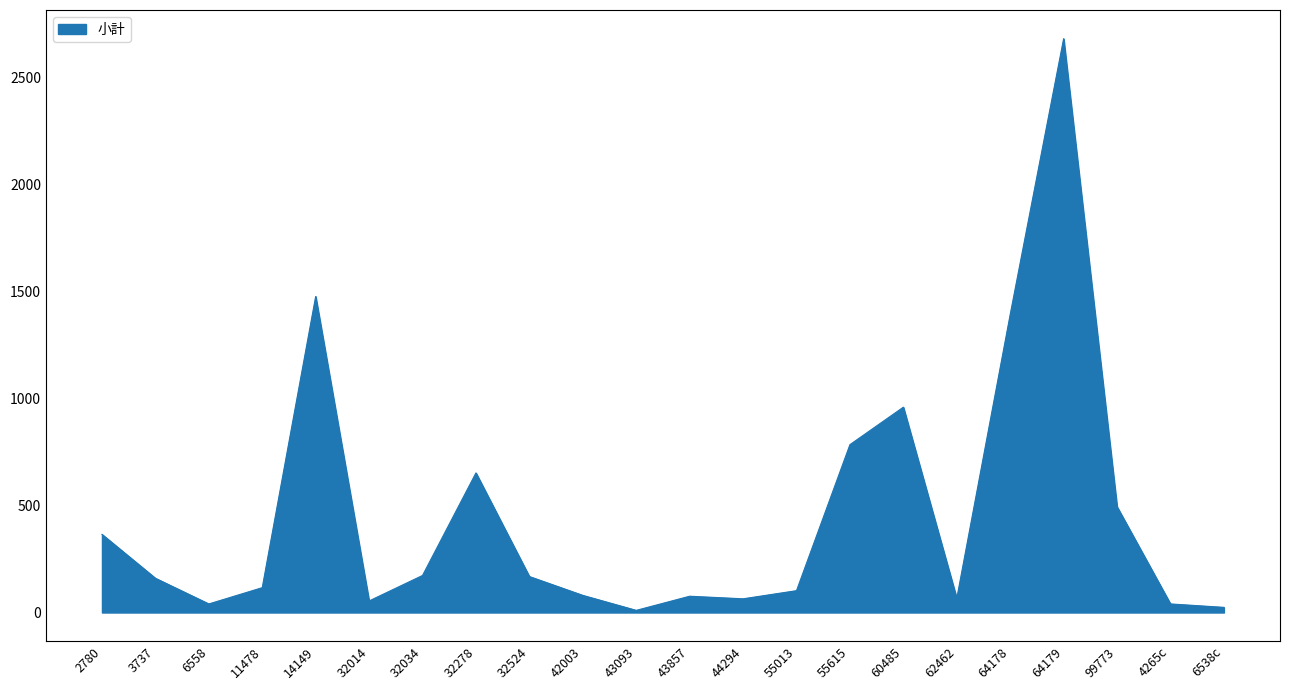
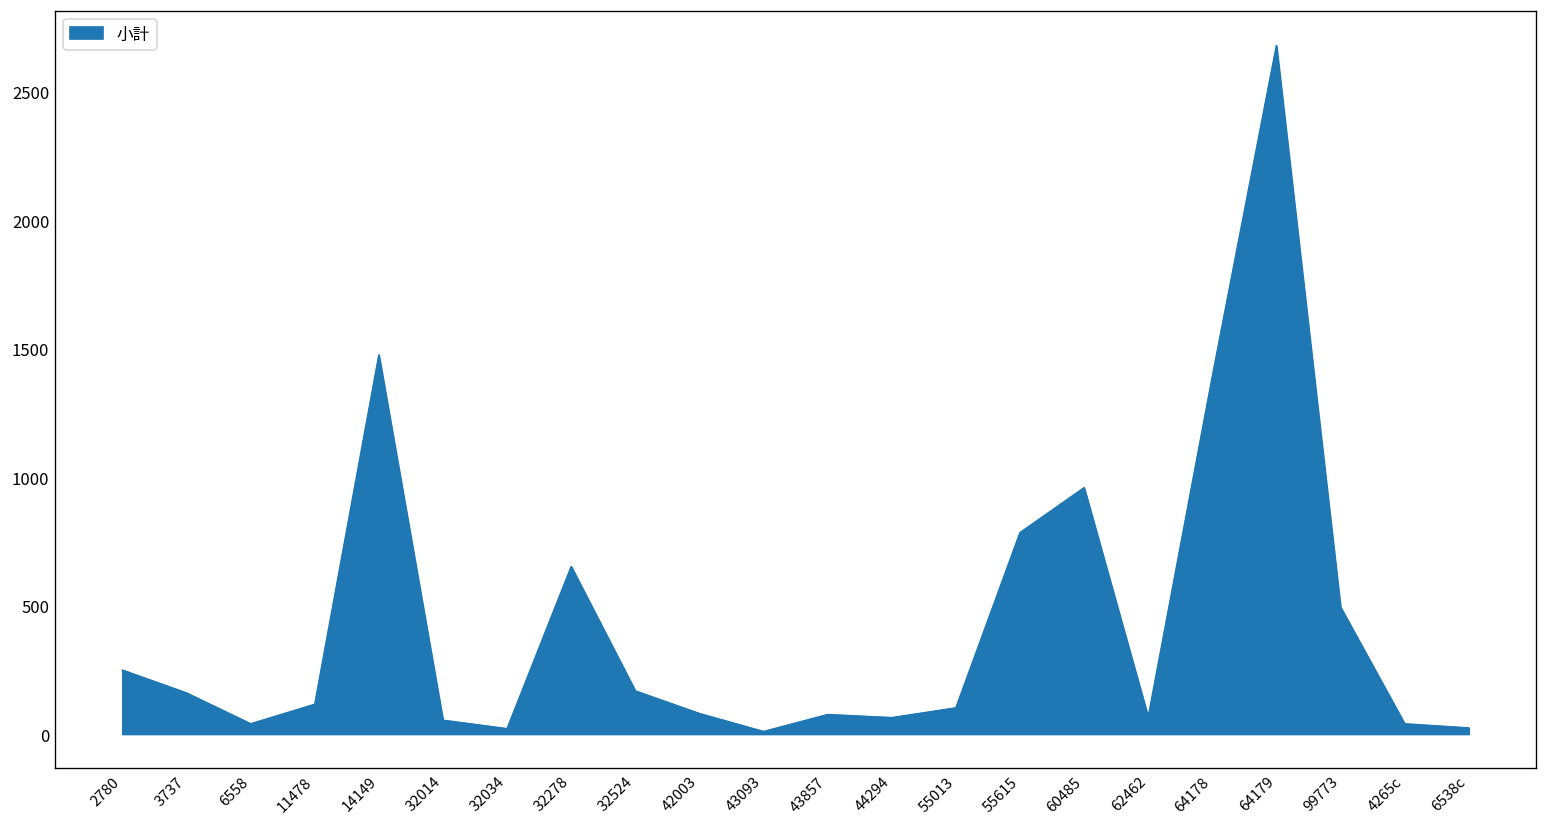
  {
-   "2780": 370,
+   "2780": 250,
    "3737": 160,
    "6558": 40,
    "11478": 120,
    "14149": 1480,
    "32014": 50,
-   "32034": 170,
+   "32034": 20,
    "32278": 650,
    "32524": 170,
    "42003": 80,
    "43093": 10,
    "43857": 80,
    "44294": 60,
    "55013": 100,
    "55615": 780,
    "60485": 960,
    "62462": 70,
    "64178": 1390,
    "64179": 2680,
    "99773": 490,
    "4265c": 40,
    "6538c": 20
  }
